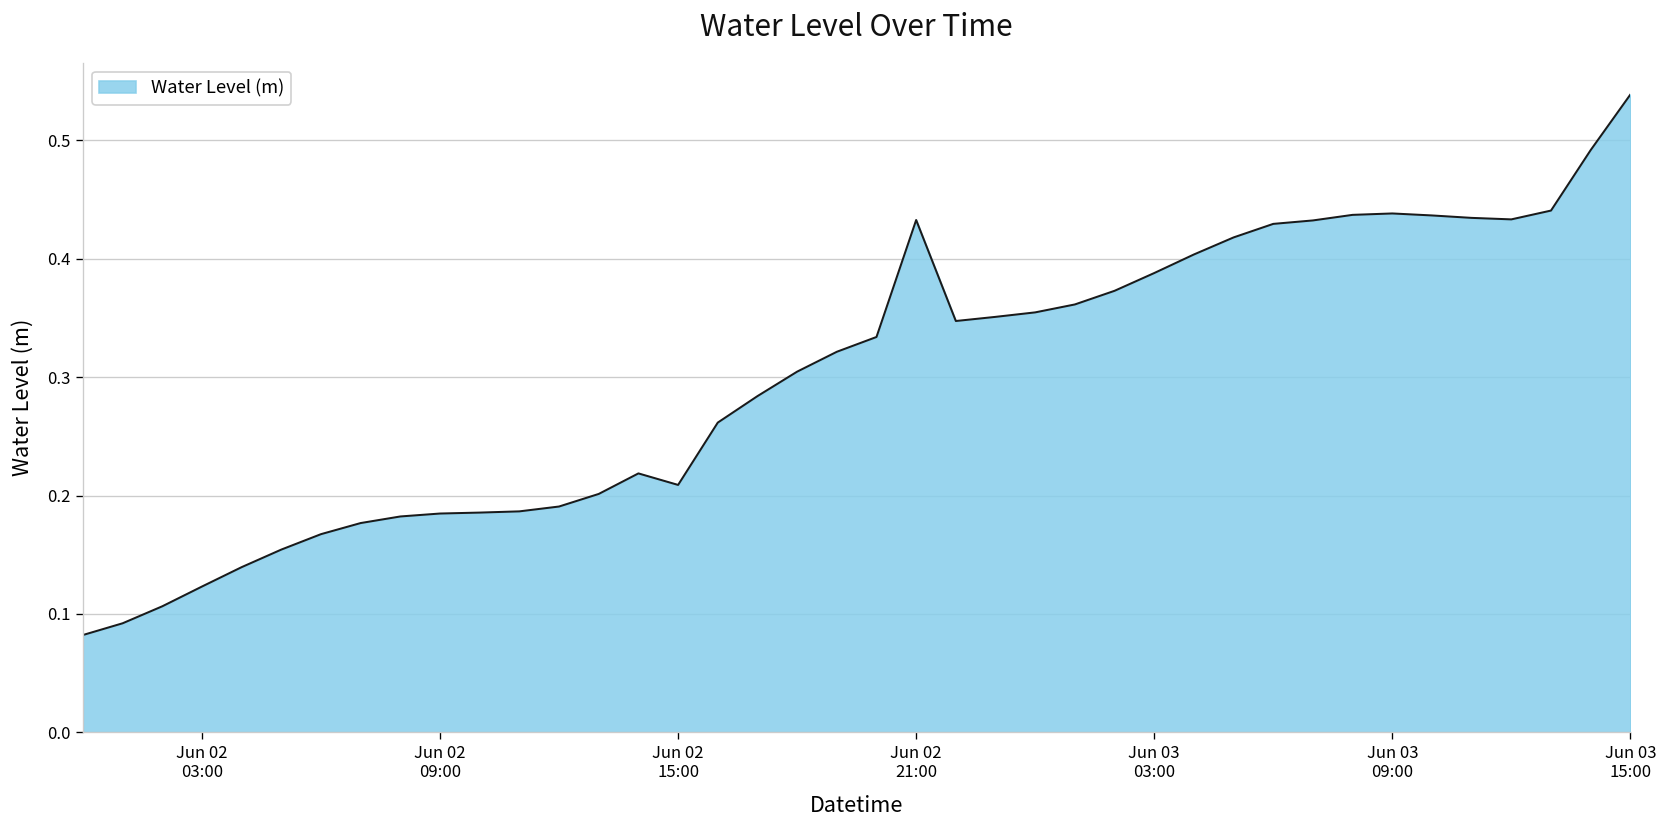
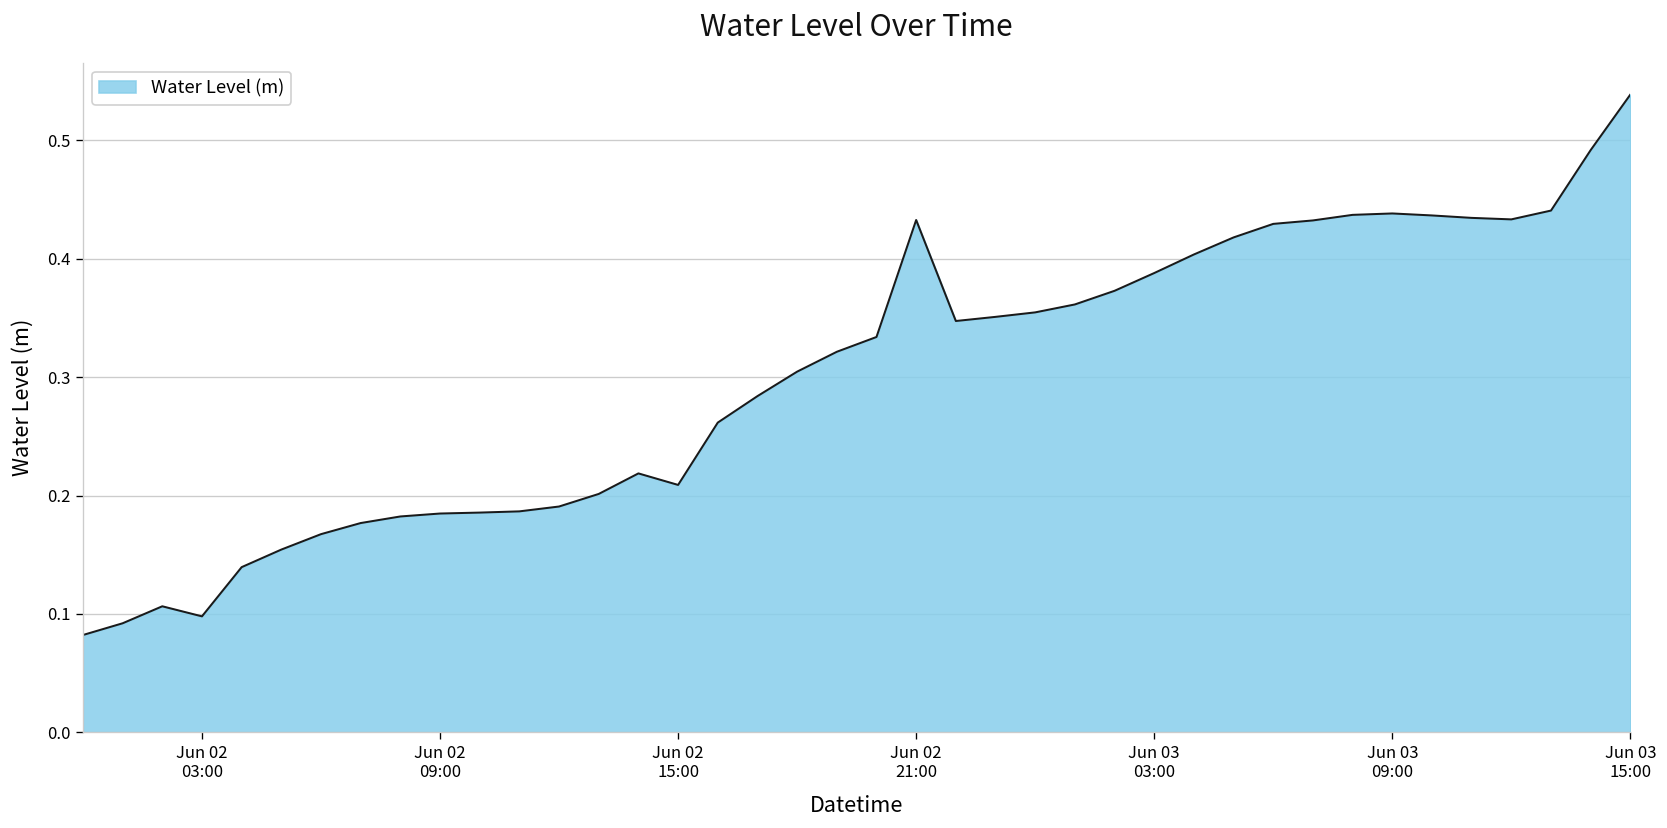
  {
-   "Jun 02 03:00": 0.12,
+   "Jun 02 03:00": 0.10,
    "Jun 02 09:00": 0.18,
    "Jun 02 15:00": 0.21,
    "Jun 02 21:00": 0.43,
    "Jun 03 03:00": 0.39,
    "Jun 03 09:00": 0.44,
    "Jun 03 15:00": 0.54
  }
